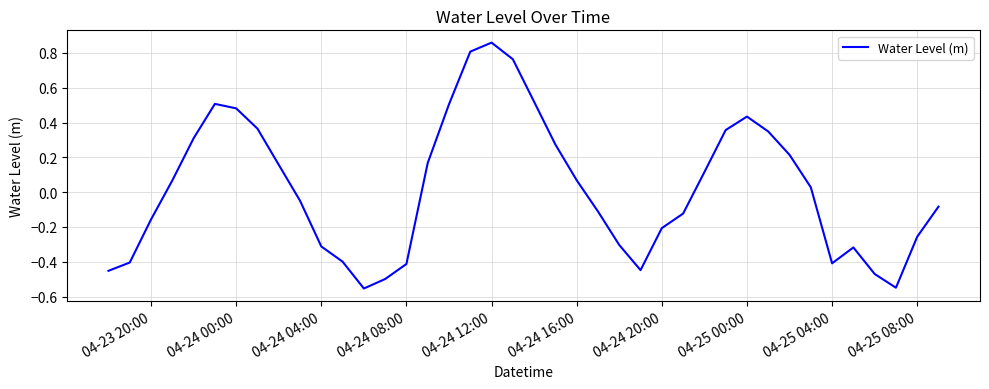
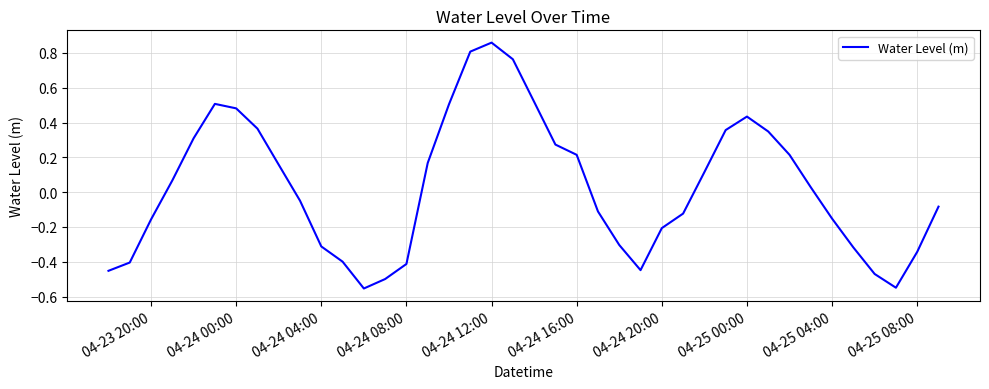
  {
    "04-23 20:00": -0.16,
    "04-24 00:00": 0.48,
    "04-24 04:00": -0.31,
    "04-24 08:00": -0.41,
    "04-24 12:00": 0.86,
-   "04-24 16:00": 0.07,
+   "04-24 16:00": 0.21,
    "04-24 20:00": -0.21,
    "04-25 00:00": 0.43,
-   "04-25 04:00": -0.41,
-   "04-25 08:00": -0.26
+   "04-25 04:00": -0.15,
+   "04-25 08:00": -0.34
  }
